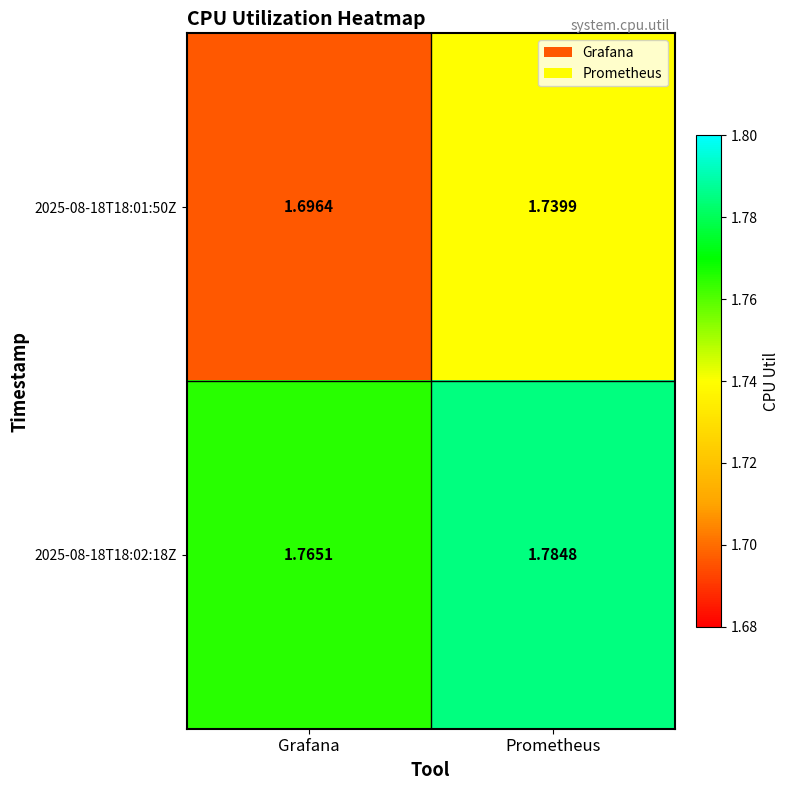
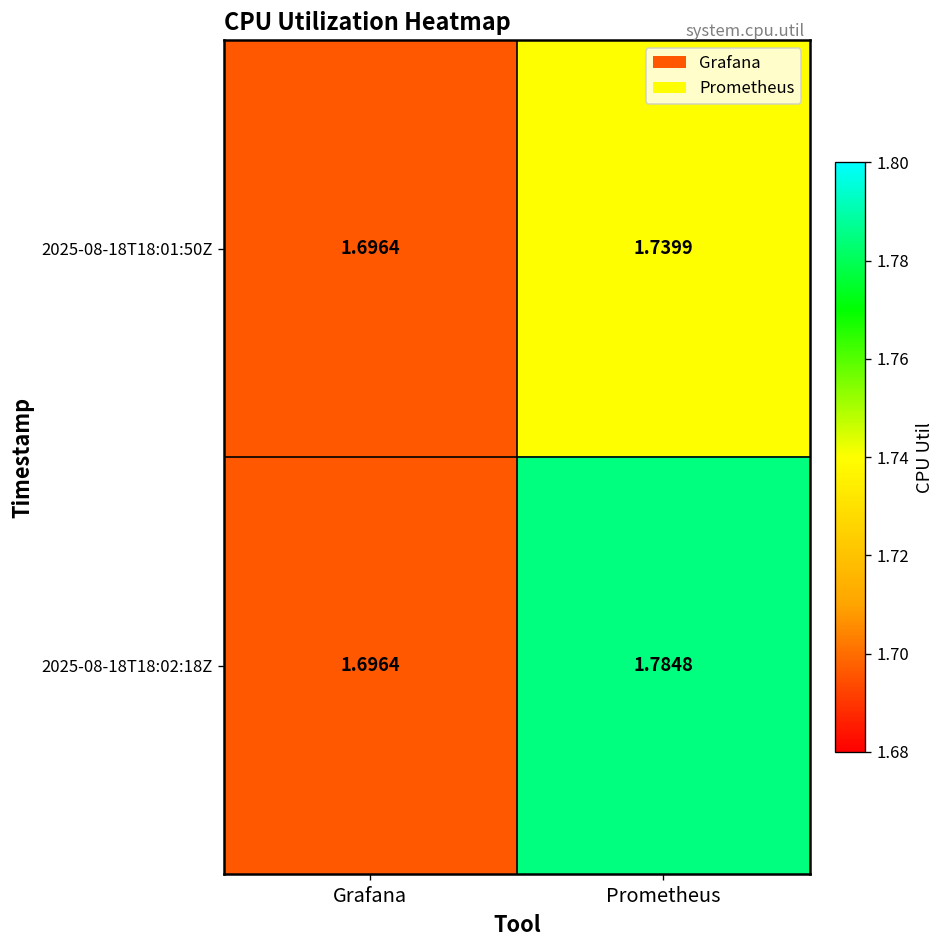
  {
    "2025-08-18T18:01:50Z": {
      "Grafana": 1.6964,
      "Prometheus": 1.7399
    },
    "2025-08-18T18:02:18Z": {
-     "Grafana": 1.7651,
+     "Grafana": 1.6964,
      "Prometheus": 1.7848
    }
  }
